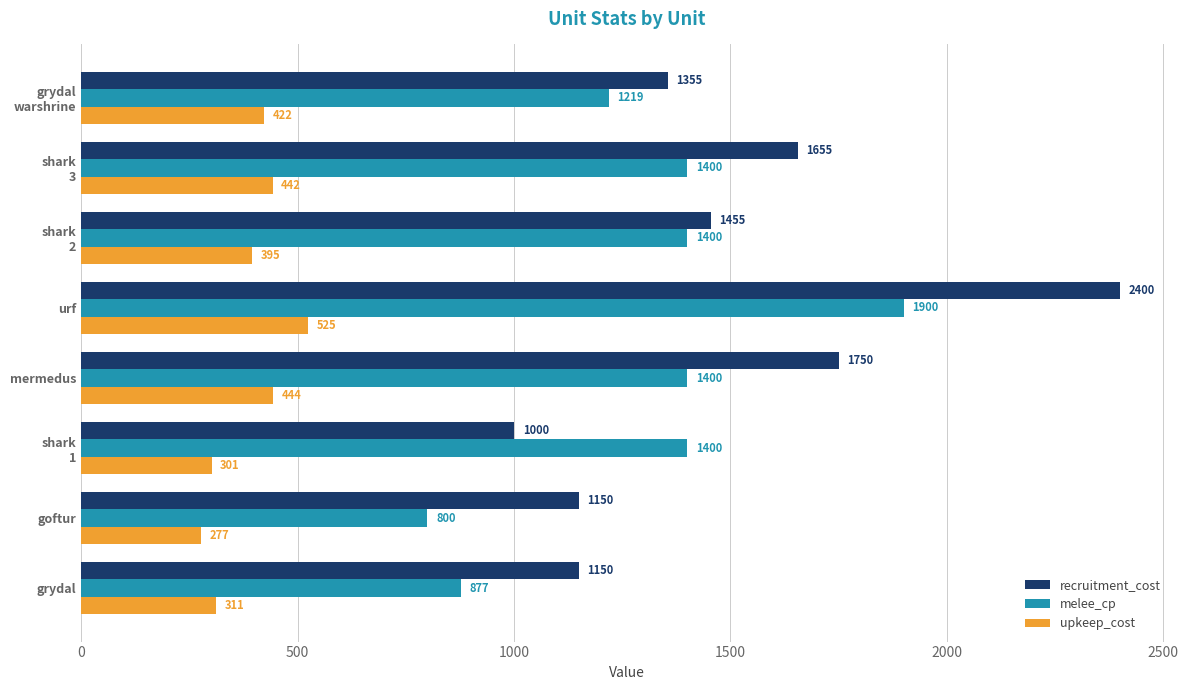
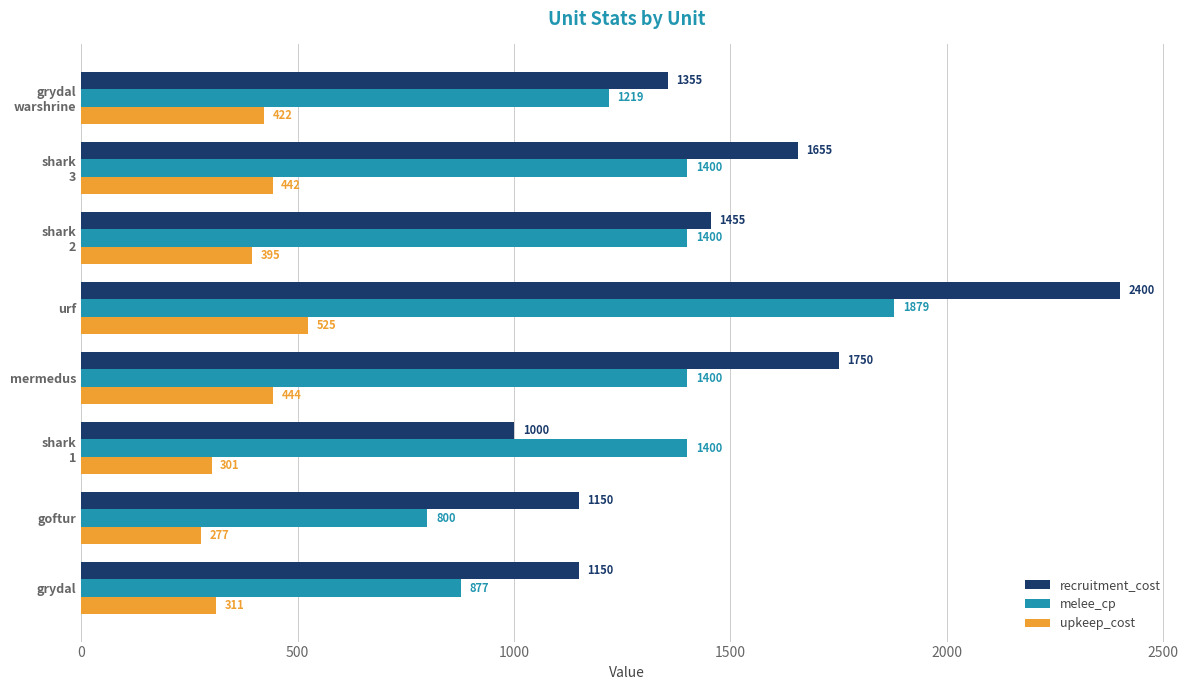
  {
    "recruitment_cost": {
      "grydal warshrine": 1355,
      "shark 3": 1655,
      "shark 2": 1455,
      "urf": 2400,
      "mermedus": 1750,
      "shark 1": 1000,
      "goftur": 1150,
      "grydal": 1150
    },
    "melee_cp": {
      "grydal warshrine": 1219,
      "shark 3": 1400,
      "shark 2": 1400,
-     "urf": 1900,
+     "urf": 1879,
      "mermedus": 1400,
      "shark 1": 1400,
      "goftur": 800,
      "grydal": 877
    },
    "upkeep_cost": {
      "grydal warshrine": 422,
      "shark 3": 442,
      "shark 2": 395,
      "urf": 525,
      "mermedus": 444,
      "shark 1": 301,
      "goftur": 277,
      "grydal": 311
    }
  }
